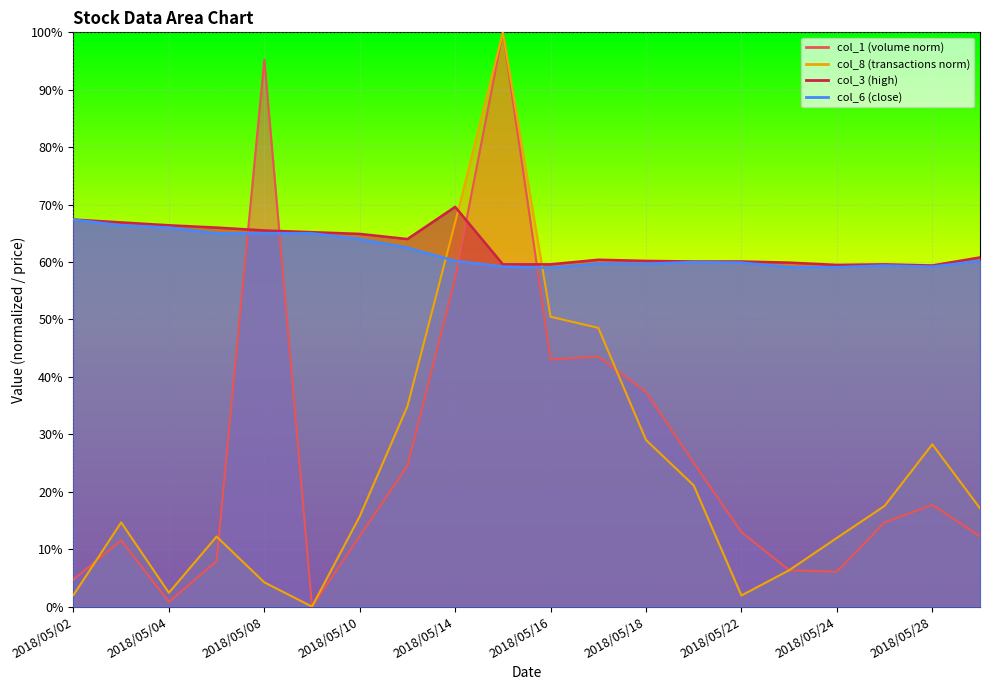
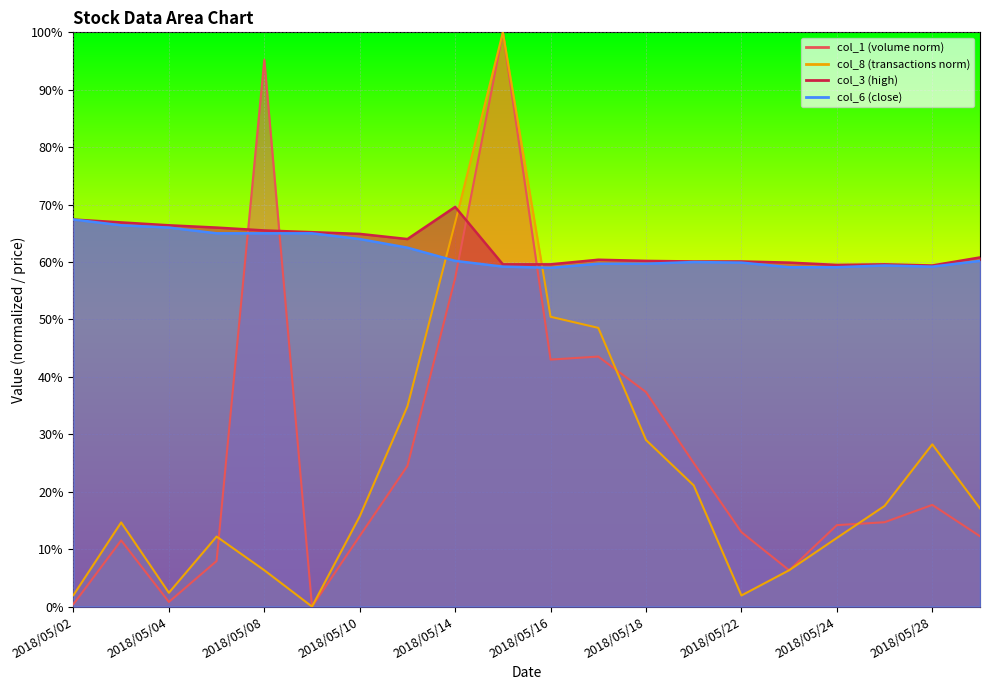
  {
    "col_1 (volume norm)": {
-     "2018/05/02": "5%",
+     "2018/05/02": "0%",
      "2018/05/04": "1%",
      "2018/05/08": "95%",
      "2018/05/10": "12%",
      "2018/05/14": "57%",
      "2018/05/16": "43%",
      "2018/05/18": "37%",
      "2018/05/22": "13%",
-     "2018/05/24": "6%",
+     "2018/05/24": "14%",
      "2018/05/28": "18%"
    },
    "col_8 (transactions norm)": {
      "2018/05/02": "2%",
      "2018/05/04": "2%",
-     "2018/05/08": "4%",
+     "2018/05/08": "6%",
      "2018/05/10": "16%",
      "2018/05/14": "67%",
      "2018/05/16": "50%",
      "2018/05/18": "29%",
      "2018/05/22": "2%",
      "2018/05/24": "12%",
      "2018/05/28": "28%"
    },
    "col_3 (high)": {
      "2018/05/08": "66%",
      "2018/05/10": "65%",
      "2018/05/14": "70%",
      "2018/05/16": "60%",
      "2018/05/18": "60%"
    },
    "col_6 (close)": {
      "2018/05/08": "65%",
      "2018/05/10": "64%",
      "2018/05/14": "60%",
      "2018/05/16": "59%",
      "2018/05/18": "60%"
    }
  }
